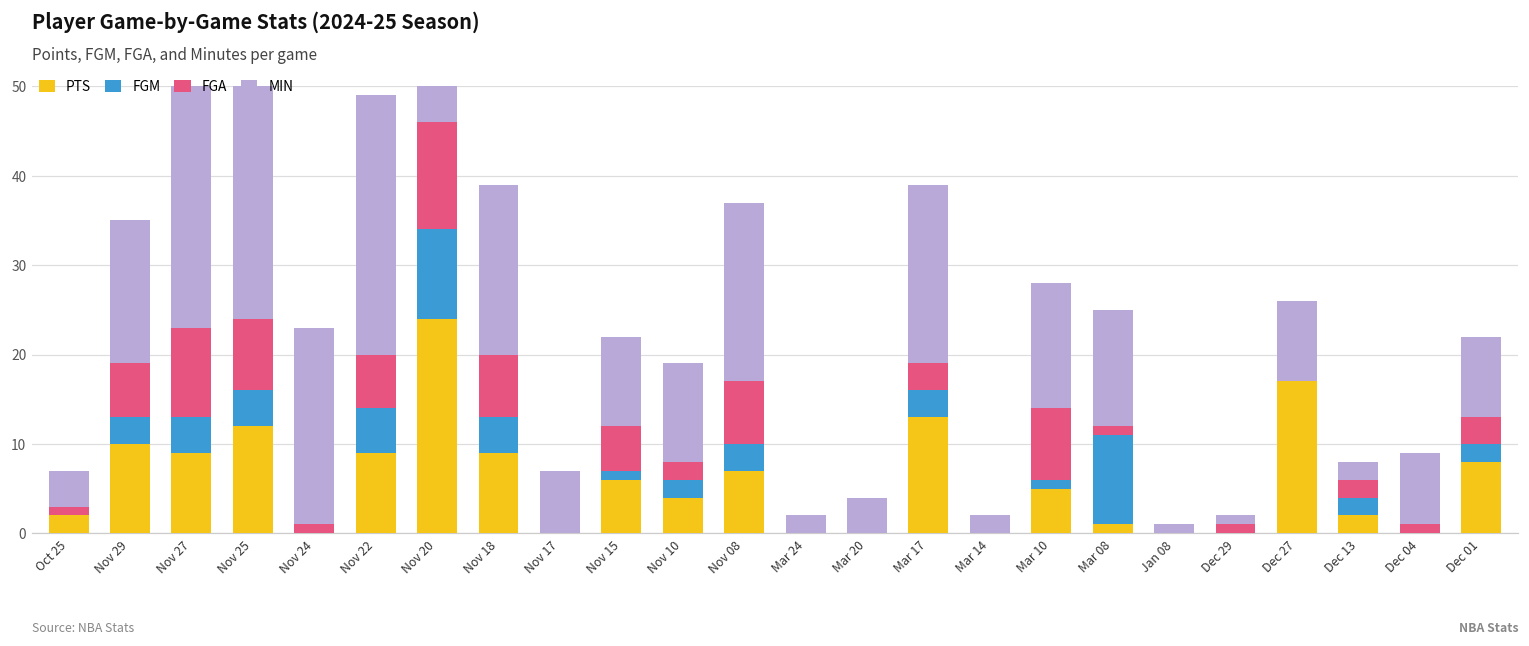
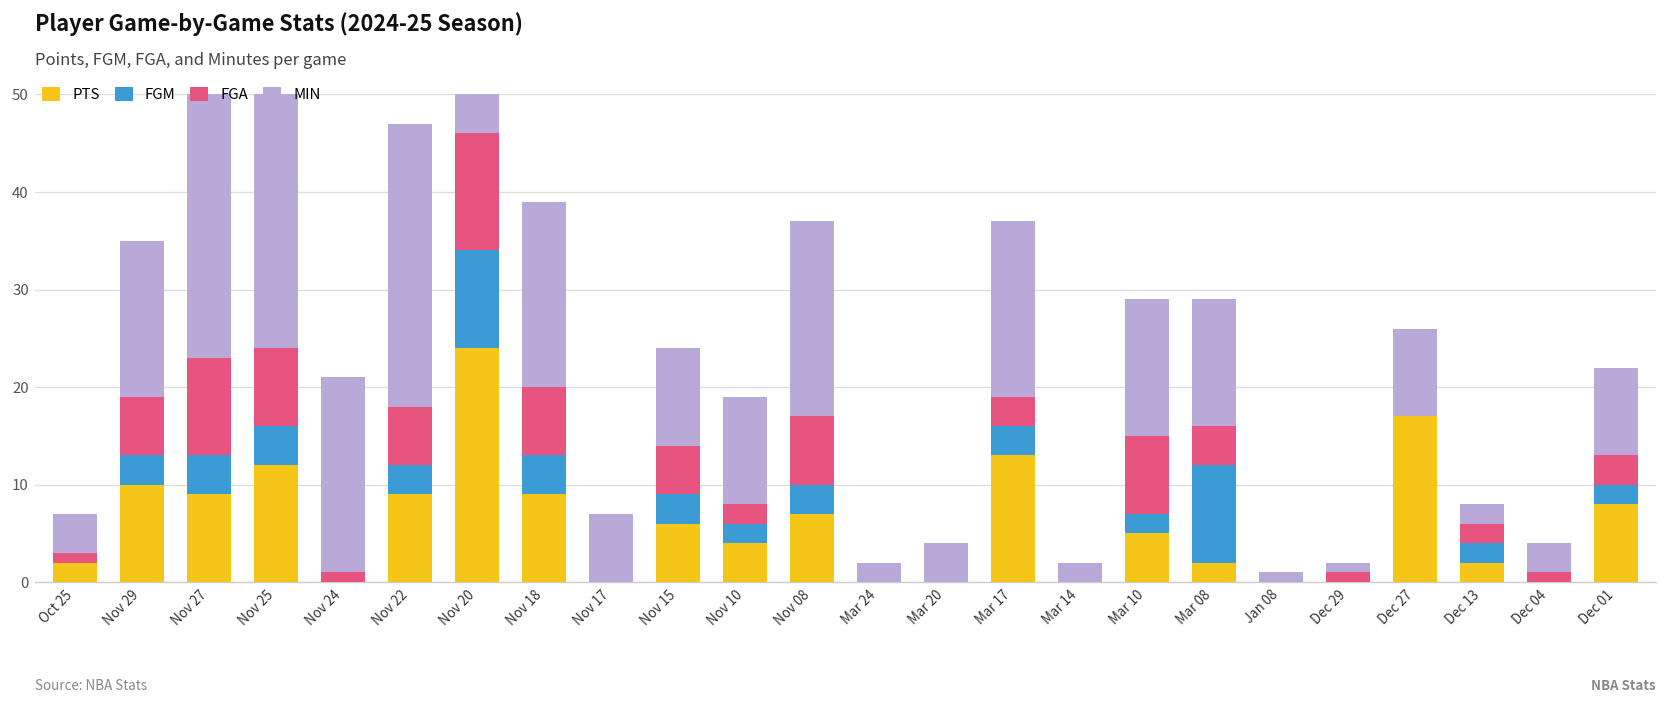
  {
    "PTS": {
      "Oct 25": 2,
      "Nov 29": 10,
      "Nov 27": 9,
      "Nov 25": 12,
      "Nov 24": 0,
      "Nov 22": 9,
      "Nov 20": 24,
      "Nov 18": 9,
      "Nov 17": 0,
      "Nov 15": 6,
      "Nov 10": 4,
      "Nov 08": 7,
      "Mar 24": 0,
      "Mar 20": 0,
      "Mar 17": 13,
      "Mar 14": 0,
      "Mar 10": 5,
-     "Mar 08": 1,
+     "Mar 08": 2,
      "Jan 08": 0,
      "Dec 29": 0,
      "Dec 27": 17,
      "Dec 13": 2,
      "Dec 04": 0,
      "Dec 01": 8
    },
    "FGM": {
      "Oct 25": 0,
      "Nov 29": 3,
      "Nov 27": 4,
      "Nov 25": 4,
      "Nov 24": 0,
-     "Nov 22": 5,
+     "Nov 22": 3,
      "Nov 20": 10,
      "Nov 18": 4,
      "Nov 17": 0,
-     "Nov 15": 1,
+     "Nov 15": 3,
      "Nov 10": 2,
      "Nov 08": 3,
      "Mar 24": 0,
      "Mar 20": 0,
      "Mar 17": 3,
      "Mar 14": 0,
-     "Mar 10": 1,
+     "Mar 10": 2,
      "Mar 08": 10,
      "Jan 08": 0,
      "Dec 29": 0,
      "Dec 27": 0,
      "Dec 13": 2,
      "Dec 04": 0,
      "Dec 01": 2
    },
    "FGA": {
      "Oct 25": 1,
      "Nov 29": 6,
      "Nov 27": 10,
      "Nov 25": 8,
      "Nov 24": 1,
      "Nov 22": 6,
      "Nov 20": 12,
      "Nov 18": 7,
      "Nov 17": 0,
      "Nov 15": 5,
      "Nov 10": 2,
      "Nov 08": 7,
      "Mar 24": 0,
      "Mar 20": 0,
      "Mar 17": 3,
      "Mar 14": 0,
      "Mar 10": 8,
-     "Mar 08": 1,
+     "Mar 08": 4,
      "Jan 08": 0,
      "Dec 29": 1,
      "Dec 27": 0,
      "Dec 13": 2,
      "Dec 04": 1,
      "Dec 01": 3
    },
    "MIN": {
      "Oct 25": 4,
      "Nov 29": 16,
-     "Nov 24": 22,
+     "Nov 24": 20,
      "Nov 22": 29,
      "Nov 18": 19,
      "Nov 17": 7,
      "Nov 15": 10,
      "Nov 10": 11,
      "Nov 08": 20,
      "Mar 24": 2,
      "Mar 20": 4,
-     "Mar 17": 20,
+     "Mar 17": 18,
      "Mar 14": 2,
      "Mar 10": 14,
      "Mar 08": 13,
      "Jan 08": 1,
      "Dec 29": 1,
      "Dec 27": 9,
      "Dec 13": 2,
-     "Dec 04": 8,
+     "Dec 04": 3,
      "Dec 01": 9
    }
  }
